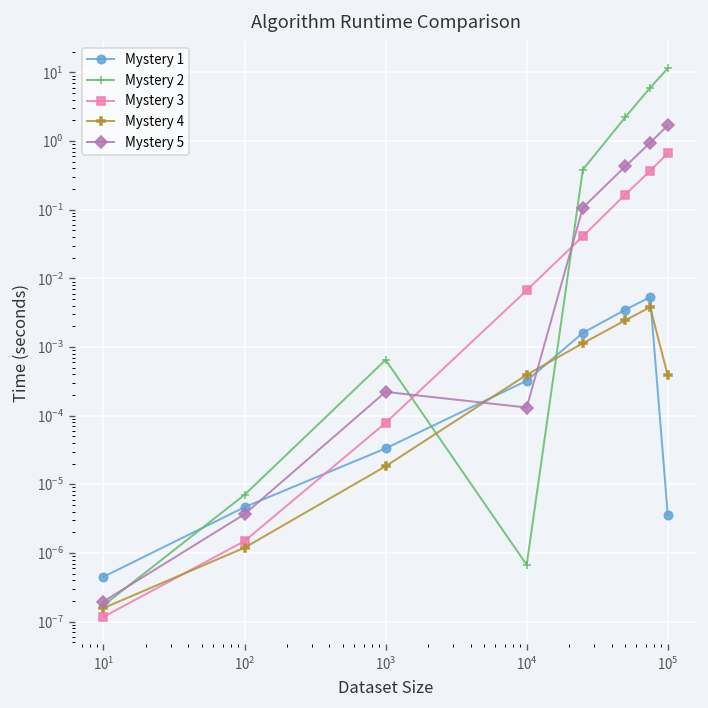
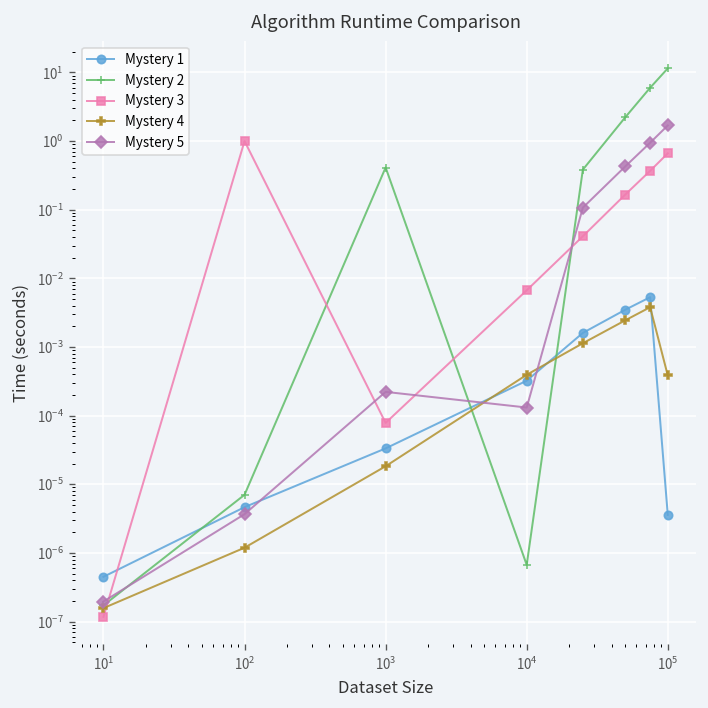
  {
    "Mystery 1": {
      "10^1": 0.0000004,
      "10^2": 0.000005,
      "10^3": 0.00003,
      "10^4": 0.0003,
      "10^5": 0.000004
    },
    "Mystery 2": {
      "10^2": 0.000007,
-     "10^3": 0.0006,
+     "10^3": 0.4,
      "10^4": 0.0000007,
      "10^5": 11
    },
    "Mystery 3": {
      "10^1": 0.00000012,
-     "10^2": 0,
+     "10^2": 1,
      "10^3": 0.00008,
      "10^4": 0.007,
      "10^5": 0.7
    },
    "Mystery 4": {
      "10^2": 0.0000012,
      "10^3": 0.000018,
      "10^4": 0.0004,
      "10^5": 0.0004
    },
    "Mystery 5": {
      "10^1": 0.00000020,
      "10^2": 0.000004,
      "10^3": 0.0002,
      "10^4": 0.00013,
      "10^5": 1.7
    }
  }
